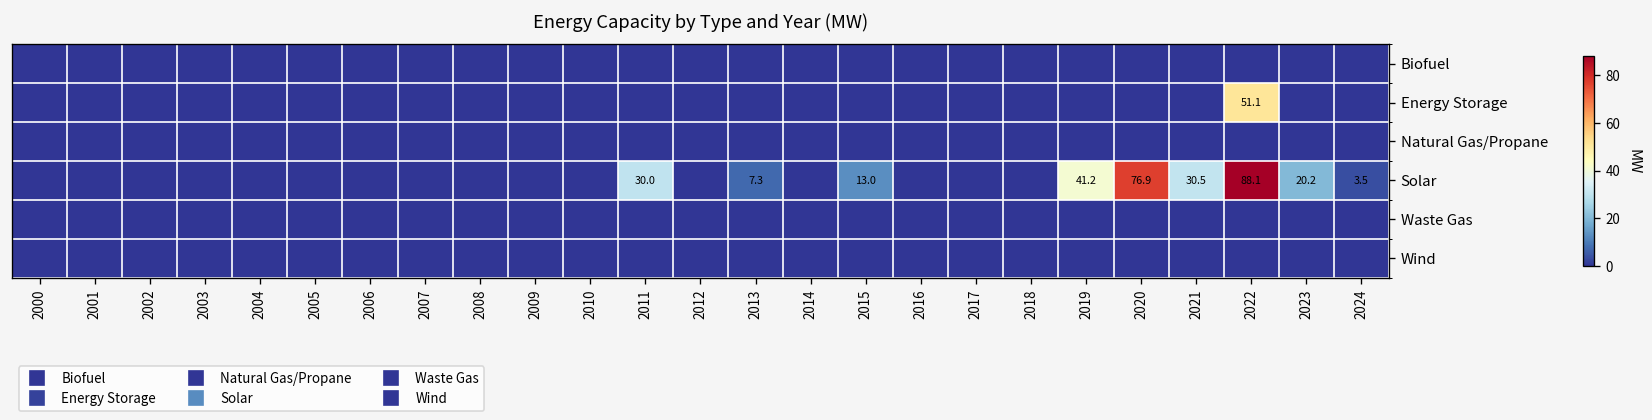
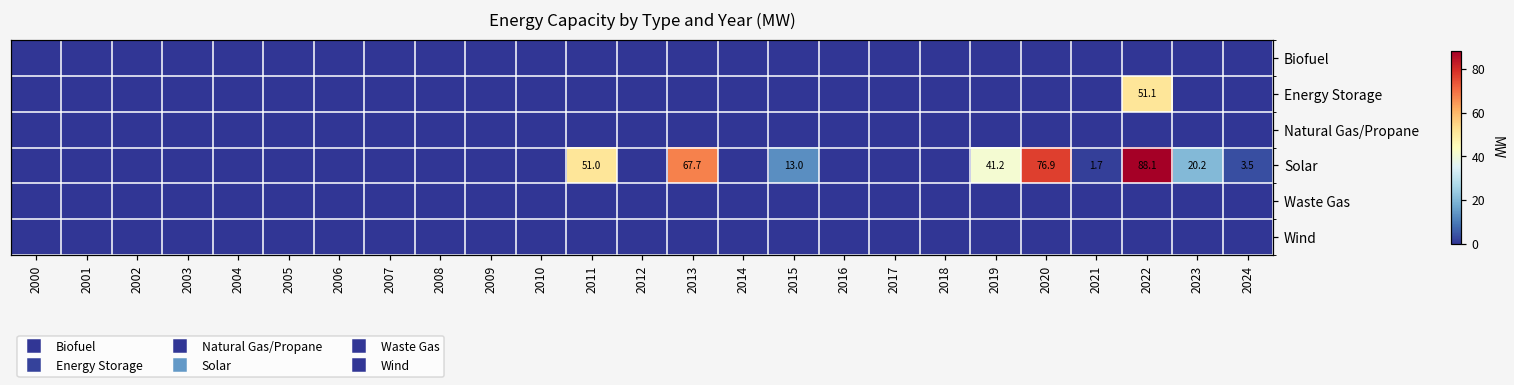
  {
    "Energy Storage": {
      "2022": 51.1
    },
    "Solar": {
-     "2011": 30.0,
-     "2013": 7.3,
+     "2011": 51.0,
+     "2013": 67.7,
      "2015": 13.0,
      "2019": 41.2,
      "2020": 76.9,
-     "2021": 30.5,
+     "2021": 1.7,
      "2022": 88.1,
      "2023": 20.2,
      "2024": 3.5
    }
  }
